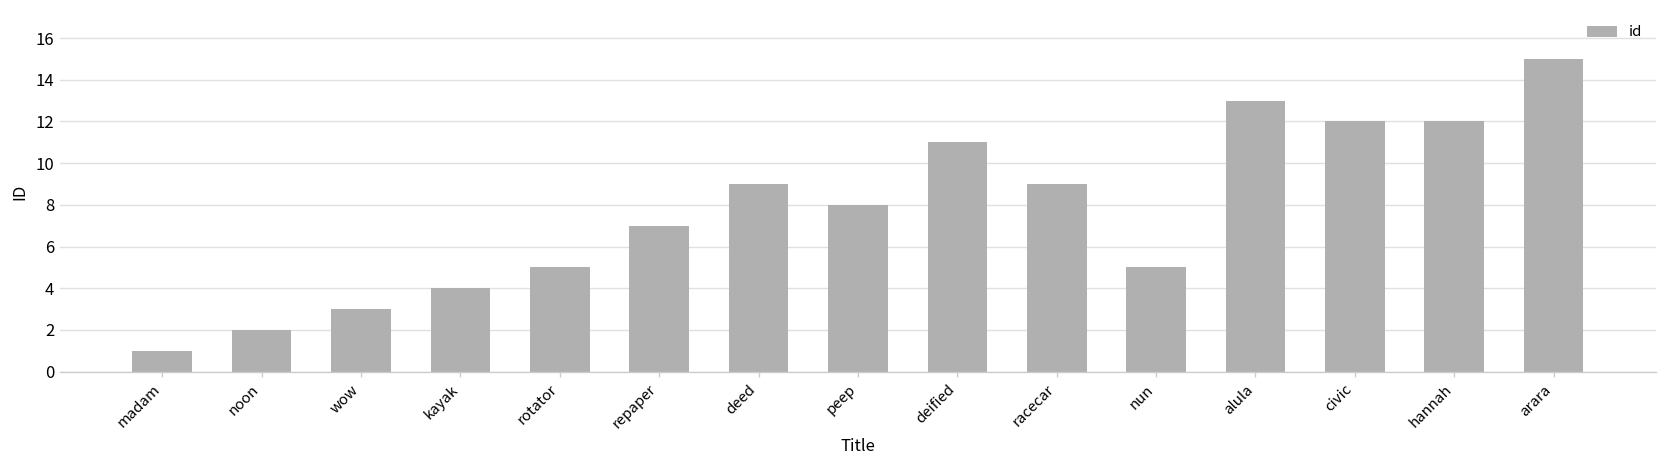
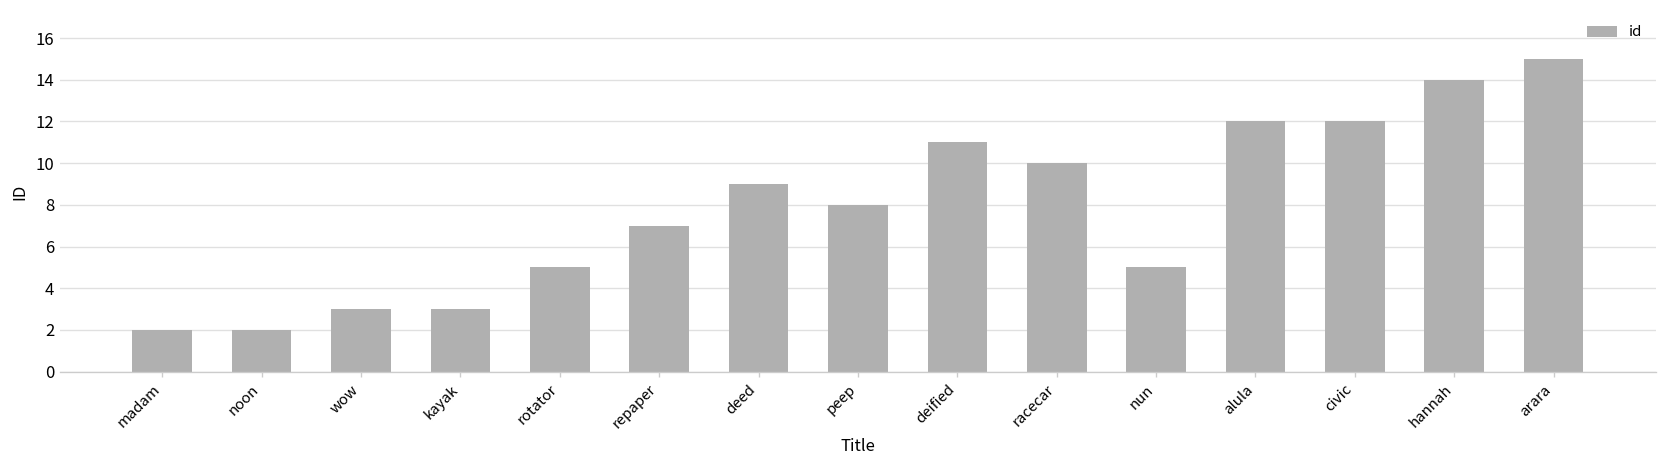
  {
-   "madam": 1,
+   "madam": 2,
    "noon": 2,
    "wow": 3,
-   "kayak": 4,
+   "kayak": 3,
    "rotator": 5,
    "repaper": 7,
    "deed": 9,
    "peep": 8,
    "deified": 11,
-   "racecar": 9,
+   "racecar": 10,
    "nun": 5,
-   "alula": 13,
+   "alula": 12,
    "civic": 12,
-   "hannah": 12,
+   "hannah": 14,
    "arara": 15
  }
